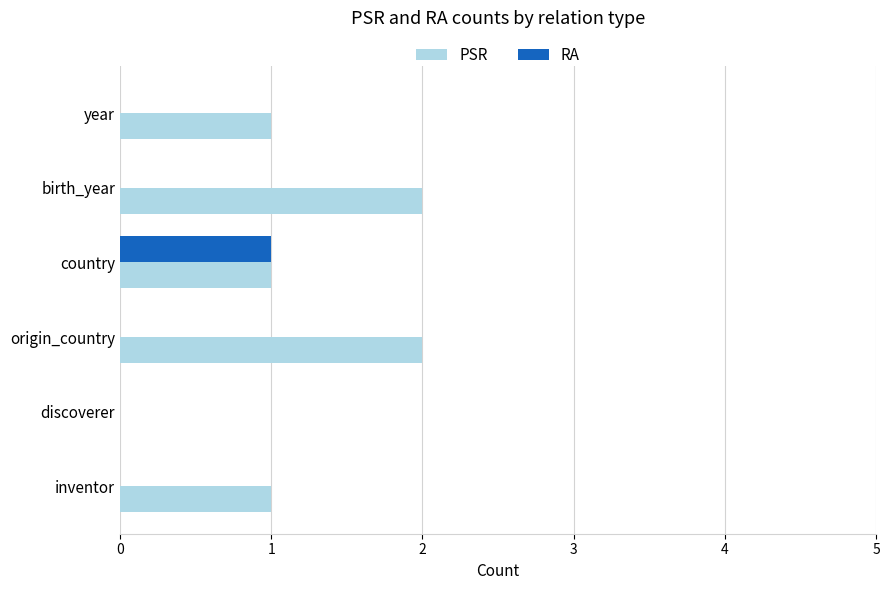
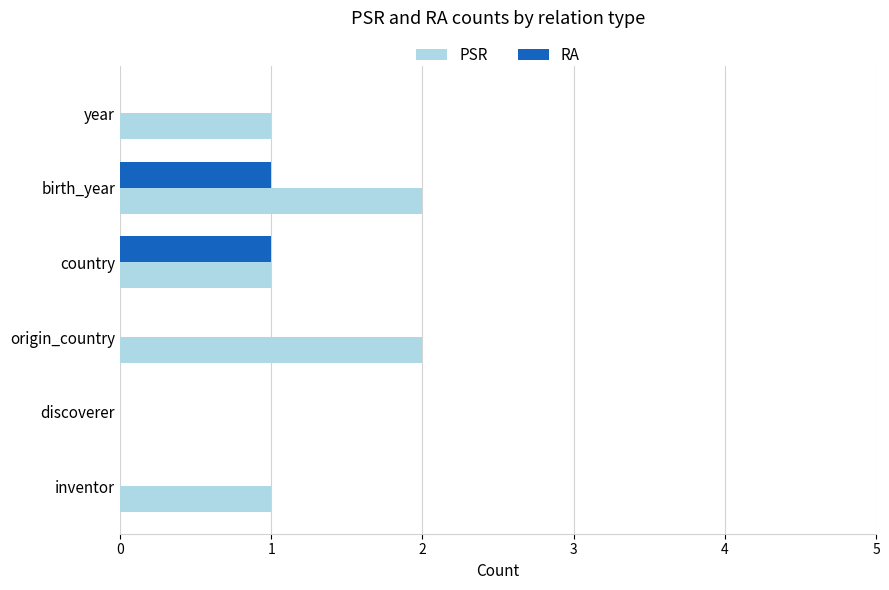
  {
    "PSR": {
      "year": 1,
      "birth_year": 2,
      "country": 1,
      "origin_country": 2,
      "discoverer": 0,
      "inventor": 1
    },
    "RA": {
      "year": 0,
-     "birth_year": 0,
+     "birth_year": 1,
      "country": 1,
      "origin_country": 0,
      "discoverer": 0,
      "inventor": 0
    }
  }
